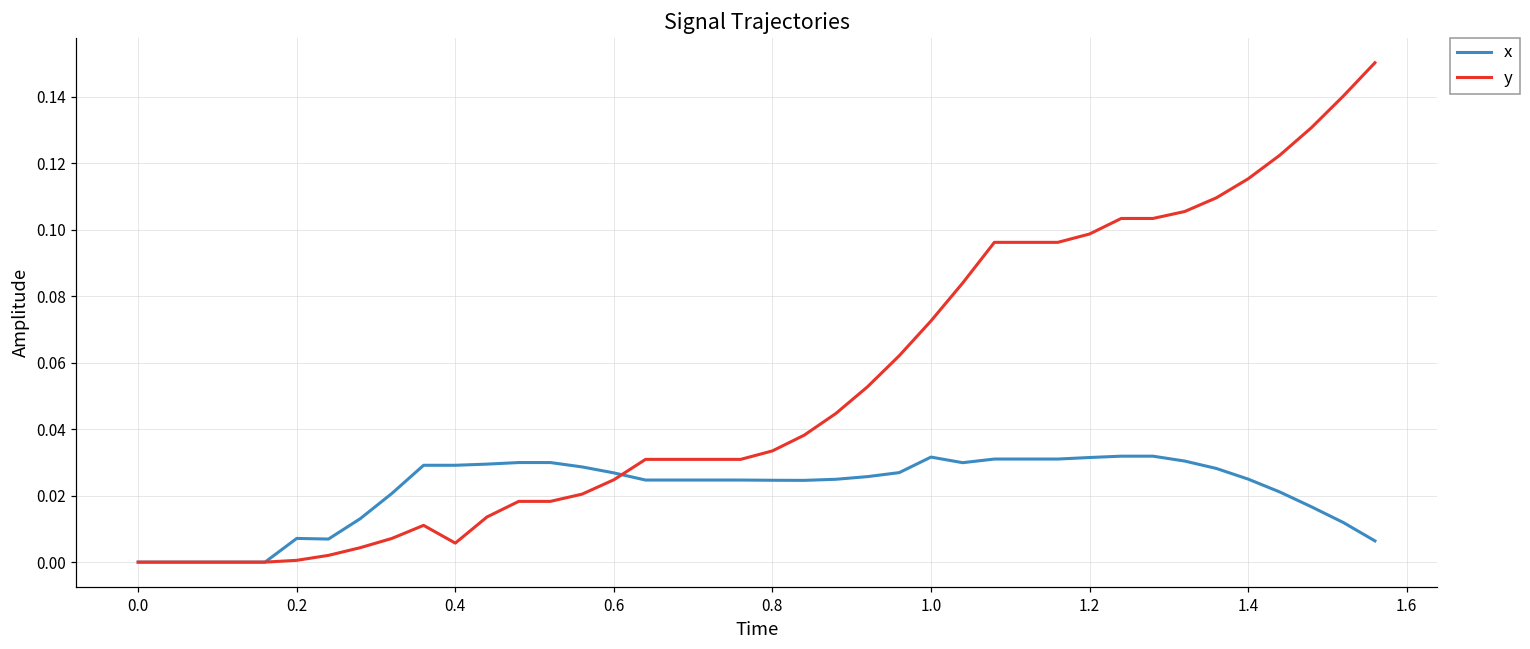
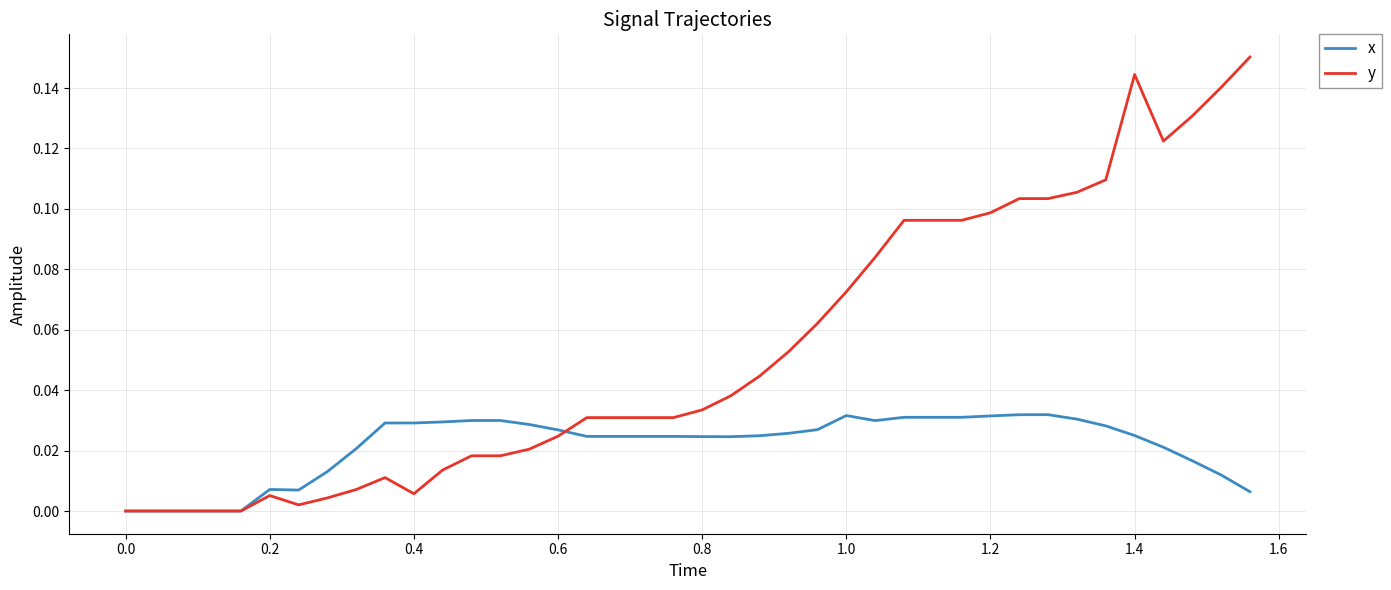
  {
    "x": {
      "0.2": 0.007,
      "0.4": 0.029,
      "0.6": 0.027,
      "0.8": 0.025,
      "1.0": 0.032,
      "1.2": 0.031,
      "1.4": 0.025
    },
    "y": {
-     "0.2": 0.001,
+     "0.2": 0.005,
      "0.4": 0.006,
      "0.6": 0.025,
      "0.8": 0.033,
      "1.0": 0.073,
      "1.2": 0.099,
-     "1.4": 0.115
+     "1.4": 0.144
    }
  }
